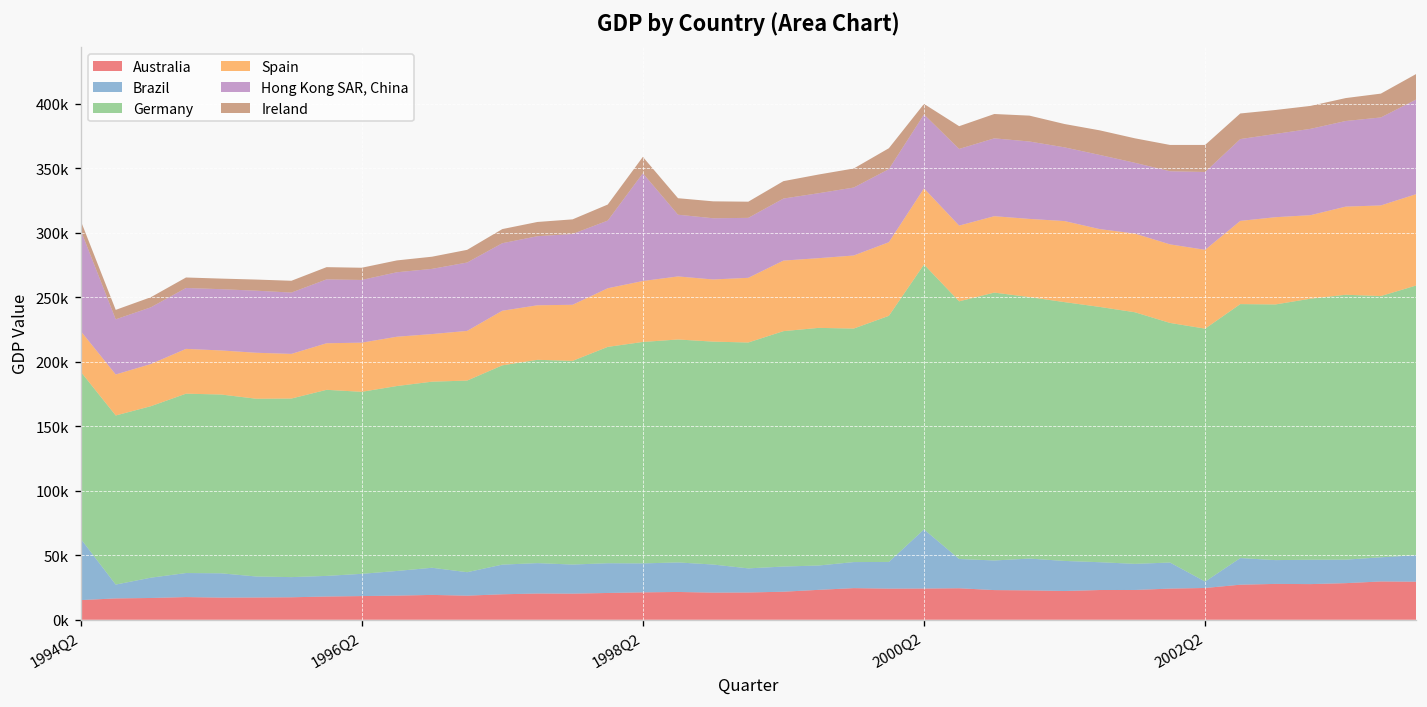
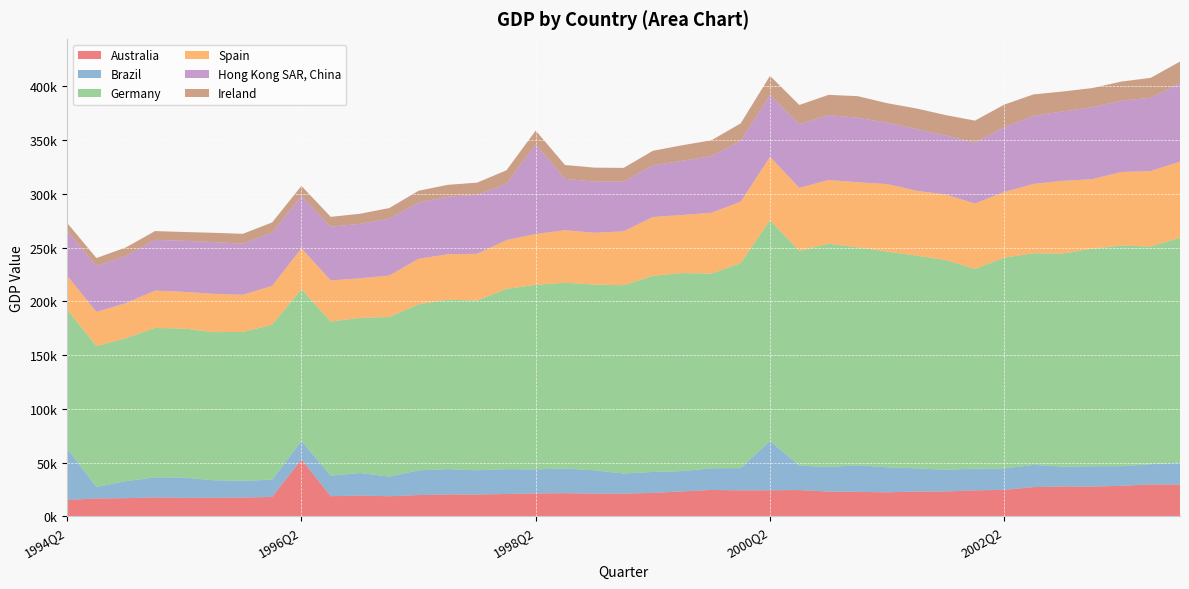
  {
    "Australia": {
      "1994Q2": 15000,
-     "1996Q2": 18000,
+     "1996Q2": 53000,
      "1998Q2": 21000,
      "2000Q2": 24000,
      "2002Q2": 25000
    },
    "Brazil": {
      "1994Q2": 48000,
      "1996Q2": 17000,
      "1998Q2": 22000,
      "2000Q2": 46000,
-     "2002Q2": 5000
+     "2002Q2": 20000
    },
    "Germany": {
      "1994Q2": 130000,
      "1996Q2": 141000,
      "1998Q2": 172000,
      "2000Q2": 205000,
      "2002Q2": 196000
    },
    "Spain": {
      "1994Q2": 32000,
      "1996Q2": 38000,
      "1998Q2": 47000,
      "2000Q2": 59000,
      "2002Q2": 61000
    },
    "Hong Kong SAR, China": {
-     "1994Q2": 78000,
+     "1994Q2": 42000,
      "1996Q2": 49000,
      "1998Q2": 84000,
      "2000Q2": 57000,
      "2002Q2": 60000
    },
    "Ireland": {
      "1994Q2": 7000,
      "1996Q2": 9000,
      "1998Q2": 13000,
-     "2000Q2": 8000,
+     "2000Q2": 18000,
      "2002Q2": 21000
    }
  }
